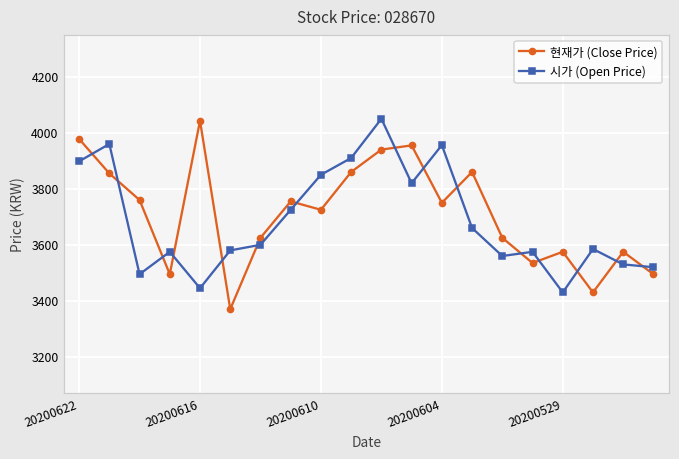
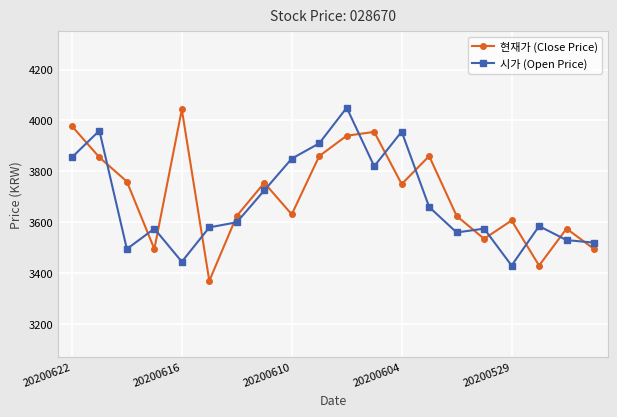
  {
    "현재가 (Close Price)": {
      "20200622": 3980,
      "20200616": 4040,
-     "20200610": 3730,
+     "20200610": 3630,
      "20200604": 3750,
-     "20200529": 3580
+     "20200529": 3610
    },
    "시가 (Open Price)": {
-     "20200622": 3900,
+     "20200622": 3860,
      "20200616": 3450,
      "20200610": 3850,
      "20200604": 3960,
      "20200529": 3430
    }
  }
